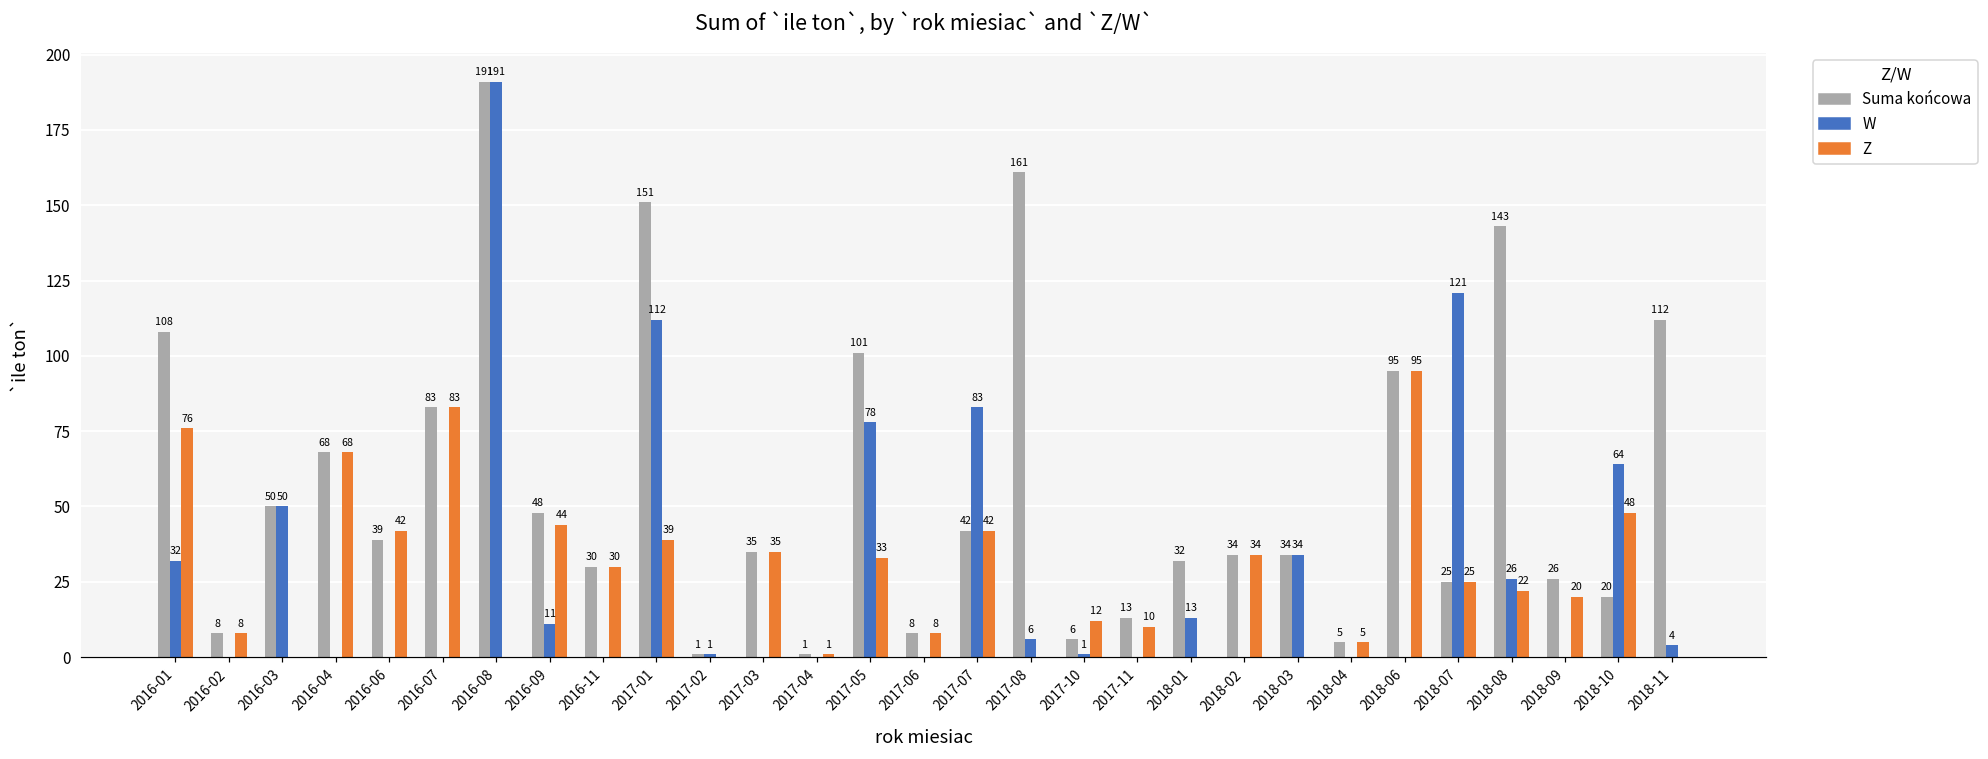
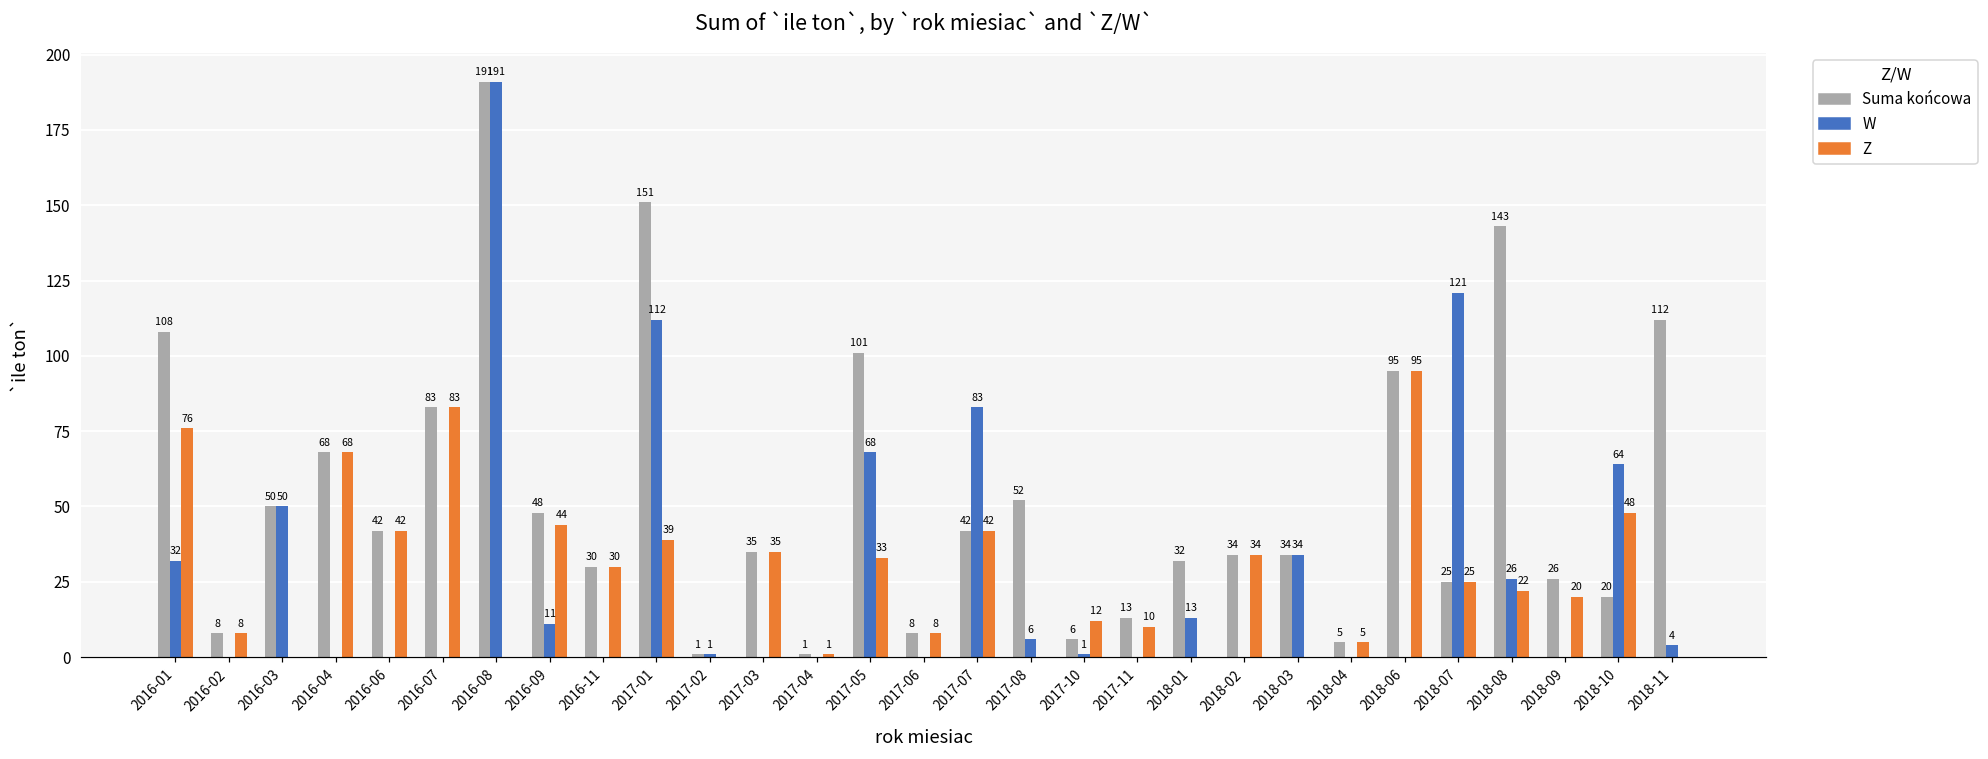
  {
    "Suma końcowa": {
      "2016-01": 108,
      "2016-02": 8,
      "2016-03": 50,
      "2016-04": 68,
-     "2016-06": 39,
+     "2016-06": 42,
      "2016-07": 83,
      "2016-09": 48,
      "2016-11": 30,
      "2017-01": 151,
      "2017-02": 1,
      "2017-03": 35,
      "2017-04": 1,
      "2017-05": 101,
      "2017-06": 8,
      "2017-07": 42,
-     "2017-08": 161,
+     "2017-08": 52,
      "2017-10": 6,
      "2017-11": 13,
      "2018-01": 32,
      "2018-02": 34,
      "2018-03": 34,
      "2018-04": 5,
      "2018-06": 95,
      "2018-07": 25,
      "2018-08": 143,
      "2018-09": 26,
      "2018-10": 20,
      "2018-11": 112
    },
    "W": {
      "2016-01": 32,
      "2016-03": 50,
      "2016-09": 11,
      "2017-01": 112,
      "2017-02": 1,
-     "2017-05": 78,
+     "2017-05": 68,
      "2017-07": 83,
      "2017-08": 6,
      "2017-10": 1,
      "2018-01": 13,
      "2018-03": 34,
      "2018-07": 121,
      "2018-08": 26,
      "2018-10": 64,
      "2018-11": 4
    },
    "Z": {
      "2016-01": 76,
      "2016-02": 8,
      "2016-04": 68,
      "2016-06": 42,
      "2016-07": 83,
      "2016-09": 44,
      "2016-11": 30,
      "2017-01": 39,
      "2017-03": 35,
      "2017-04": 1,
      "2017-05": 33,
      "2017-06": 8,
      "2017-07": 42,
      "2017-10": 12,
      "2017-11": 10,
      "2018-02": 34,
      "2018-04": 5,
      "2018-06": 95,
      "2018-07": 25,
      "2018-08": 22,
      "2018-09": 20,
      "2018-10": 48
    }
  }
